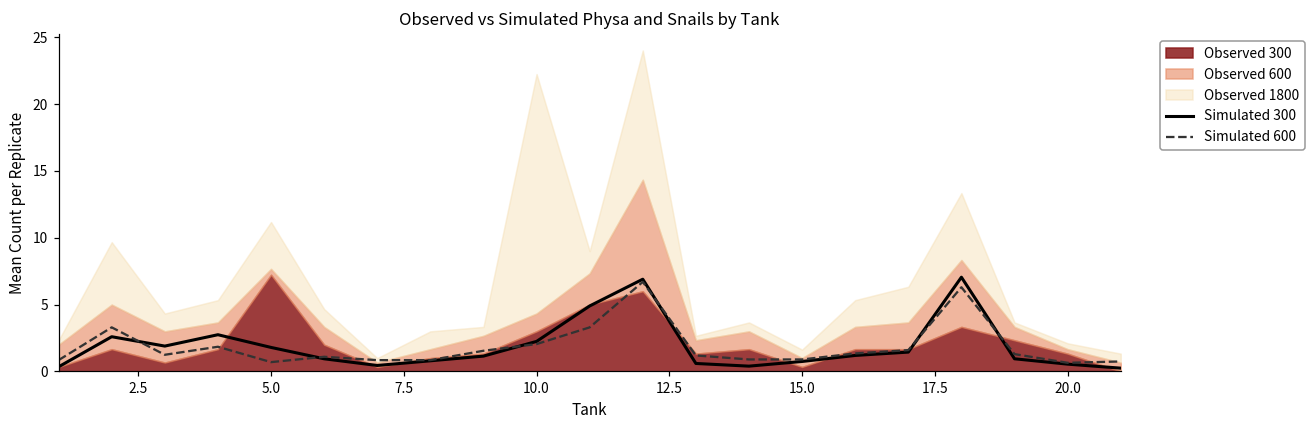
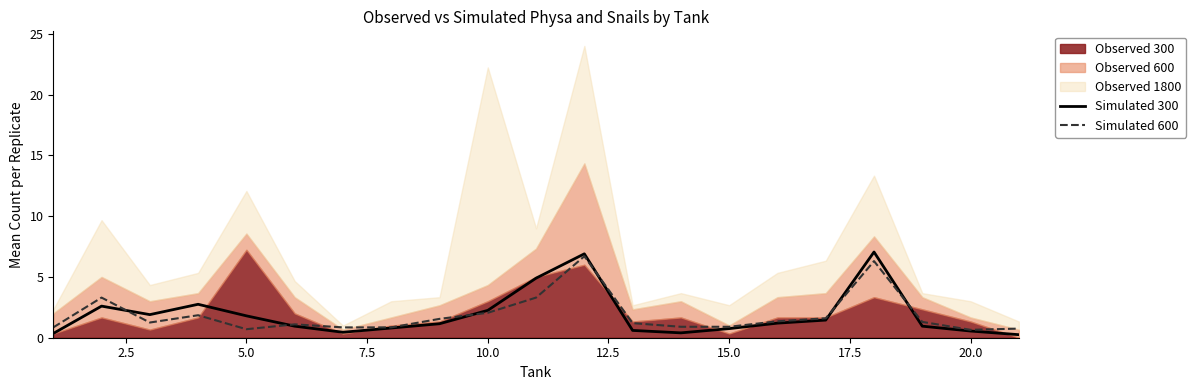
  {
    "Simulated 300": {
      "5.0": 1.8
    },
    "Observed 300": {
      "5.0": 7.2,
      "10.0": 3.0,
      "15.0": 0.3,
      "20.0": 1.3
    },
    "Observed 600": {
-     "5.0": 0.4,
+     "5.0": 1.3,
      "10.0": 1.3,
      "20.0": 0.3
    },
    "Simulated 600": {
      "5.0": 0.7
    },
    "Observed 1800": {
      "5.0": 3.5,
      "10.0": 17.9,
-     "15.0": 0.6,
-     "20.0": 0.4
+     "15.0": 1.7,
+     "20.0": 1.3
    }
  }
